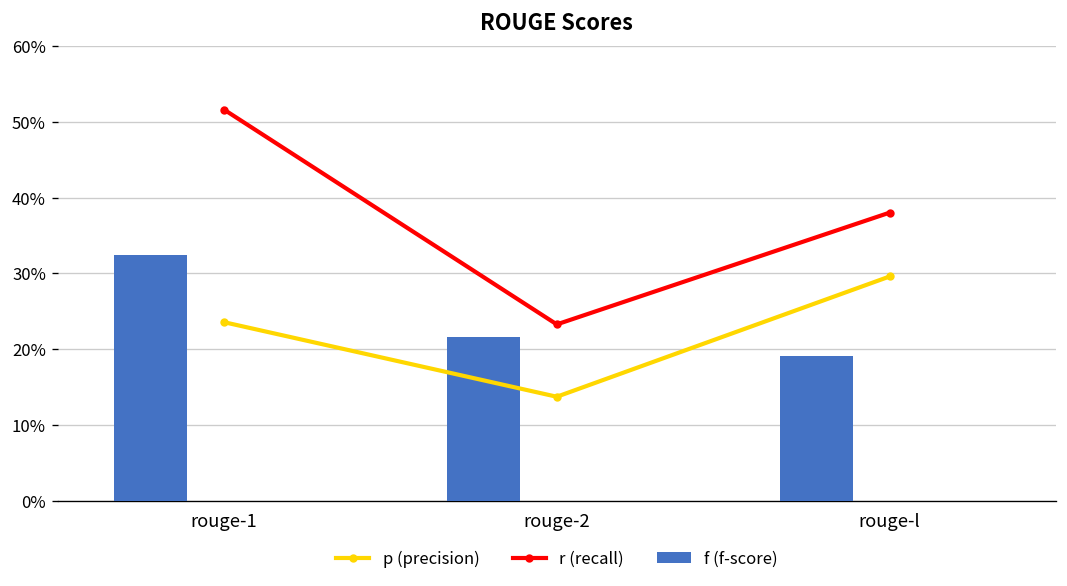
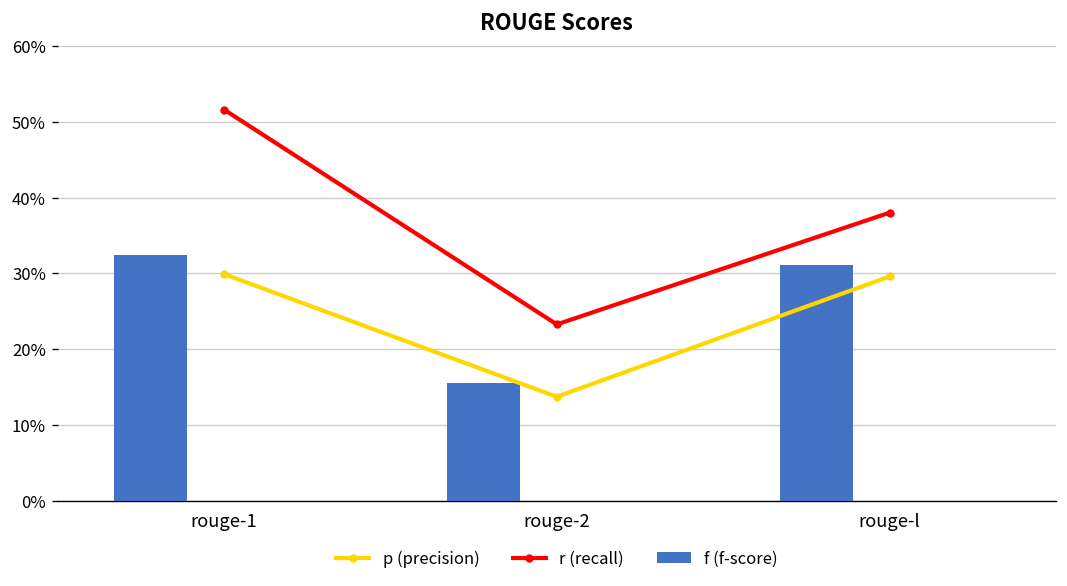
  {
    "f (f-score)": {
      "rouge-1": "32%",
-     "rouge-2": "22%",
-     "rouge-l": "19%"
+     "rouge-2": "16%",
+     "rouge-l": "31%"
    },
    "p (precision)": {
-     "rouge-1": "24%",
+     "rouge-1": "30%",
      "rouge-2": "14%",
      "rouge-l": "30%"
    },
    "r (recall)": {
      "rouge-1": "52%",
      "rouge-2": "23%",
      "rouge-l": "38%"
    }
  }
